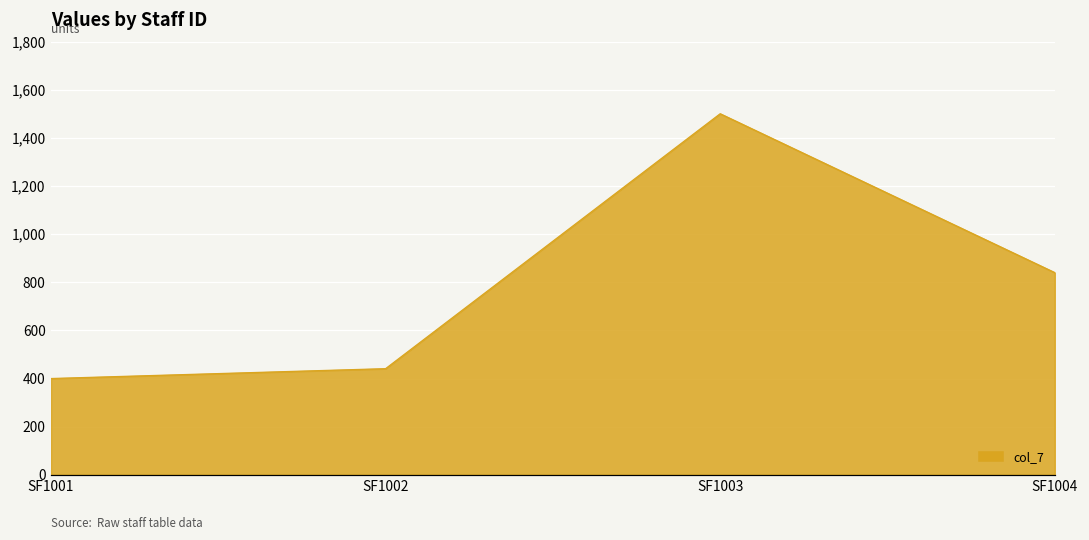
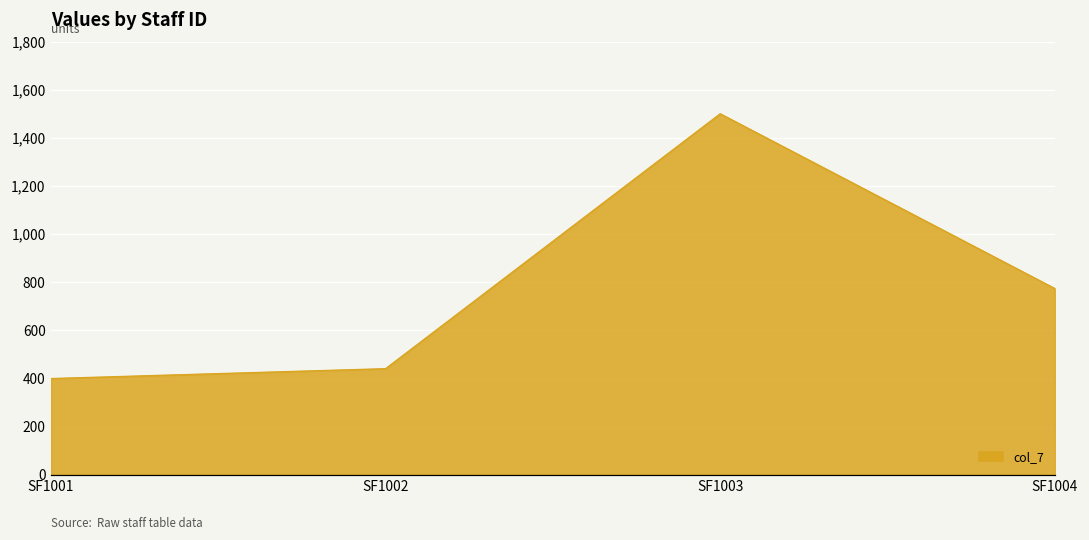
  {
    "SF1001": "400",
    "SF1002": "440",
    "SF1003": "1,500",
-   "SF1004": "840"
+   "SF1004": "770"
  }
